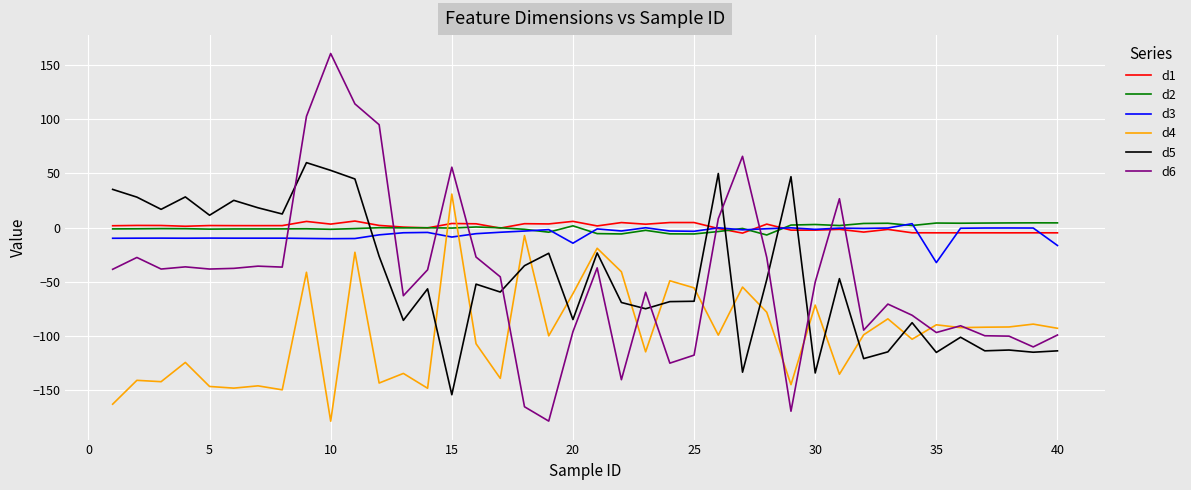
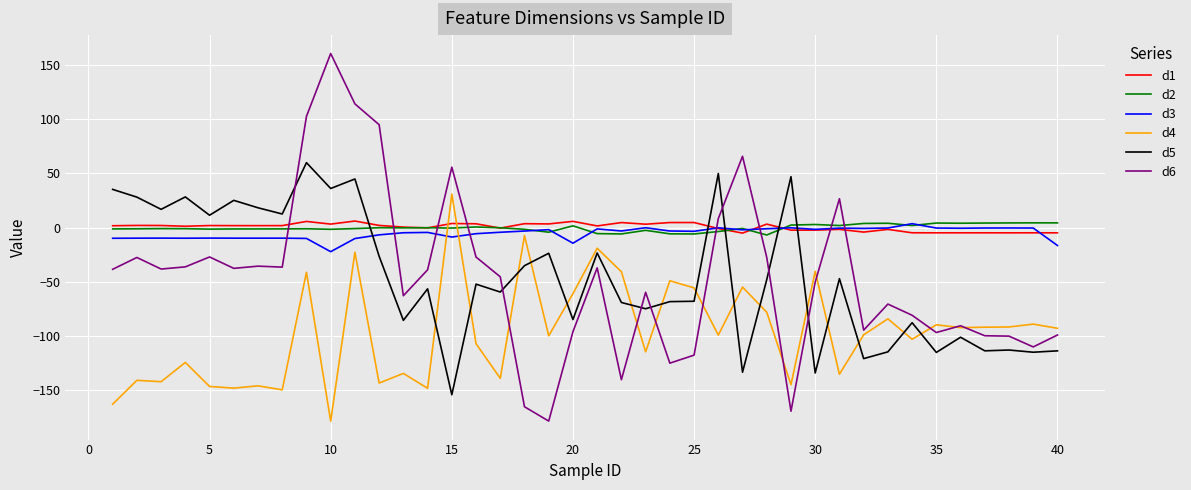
  {
    "d1": {
      "5": 2,
      "10": 3,
      "15": 4,
      "20": 6,
      "25": 5,
      "35": -5,
      "40": -5
    },
    "d2": {
      "5": -1,
      "10": -2,
      "15": 0,
      "20": 2,
      "25": -6,
      "30": 3,
      "35": 4,
      "40": 4
    },
    "d3": {
      "5": -10,
-     "10": -10,
+     "10": -22,
      "15": -9,
      "20": -14,
      "25": -3,
-     "35": -32,
+     "35": 0,
      "40": -17
    },
    "d4": {
      "5": -147,
      "10": -179,
      "15": 31,
      "20": -61,
      "25": -56,
-     "30": -72,
+     "30": -40,
      "35": -90,
      "40": -93
    },
    "d5": {
      "5": 11,
-     "10": 53,
+     "10": 36,
      "15": -154,
      "20": -85,
      "25": -68,
      "30": -134,
      "35": -115,
      "40": -114
    },
    "d6": {
-     "5": -38,
+     "5": -27,
      "10": 161,
      "15": 56,
      "20": -96,
      "25": -118,
      "30": -50,
      "35": -97,
      "40": -99
    }
  }
